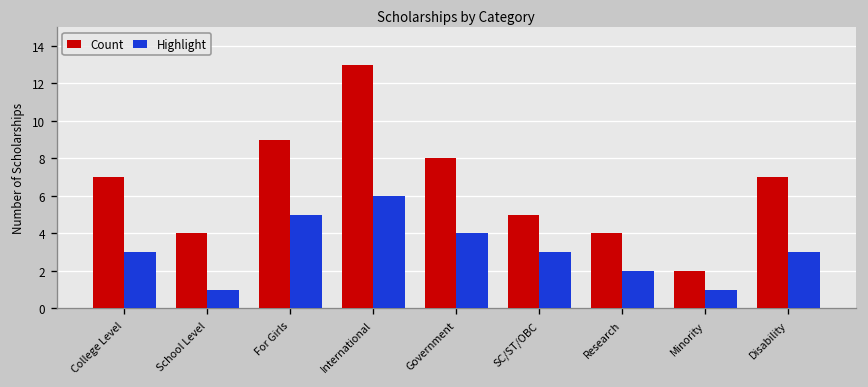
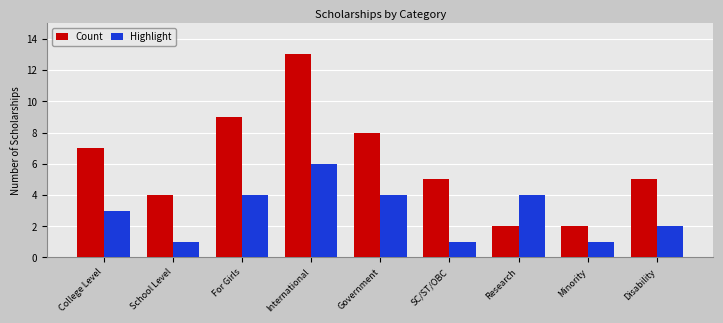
  {
    "Count": {
      "College Level": 7,
      "School Level": 4,
      "For Girls": 9,
      "International": 13,
      "Government": 8,
      "SC/ST/OBC": 5,
-     "Research": 4,
+     "Research": 2,
      "Minority": 2,
-     "Disability": 7
+     "Disability": 5
    },
    "Highlight": {
      "College Level": 3,
      "School Level": 1,
-     "For Girls": 5,
+     "For Girls": 4,
      "International": 6,
      "Government": 4,
-     "SC/ST/OBC": 3,
-     "Research": 2,
+     "SC/ST/OBC": 1,
+     "Research": 4,
      "Minority": 1,
-     "Disability": 3
+     "Disability": 2
    }
  }
